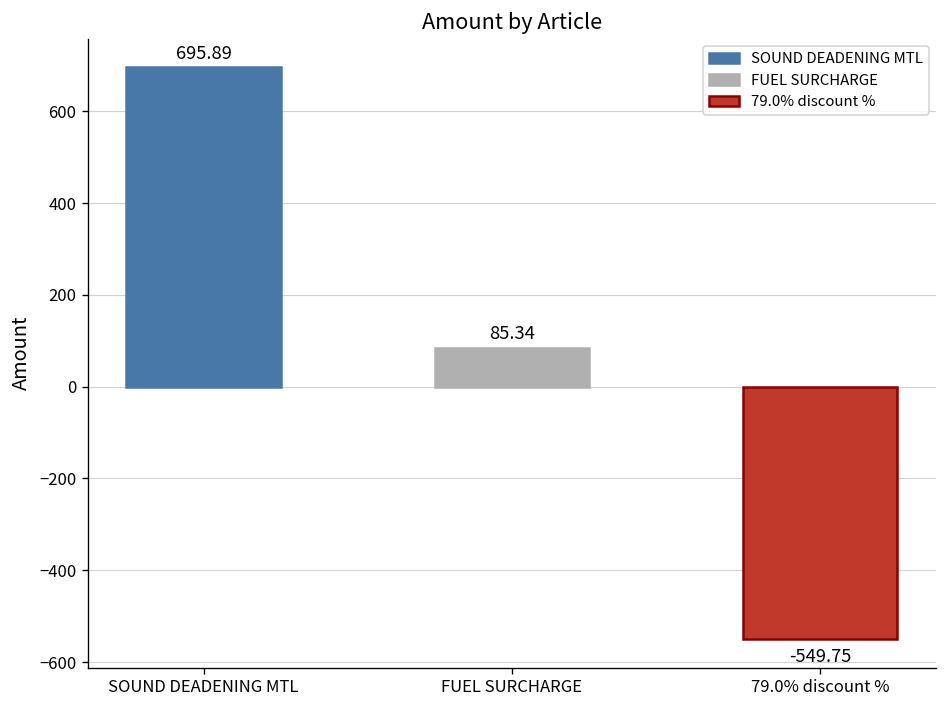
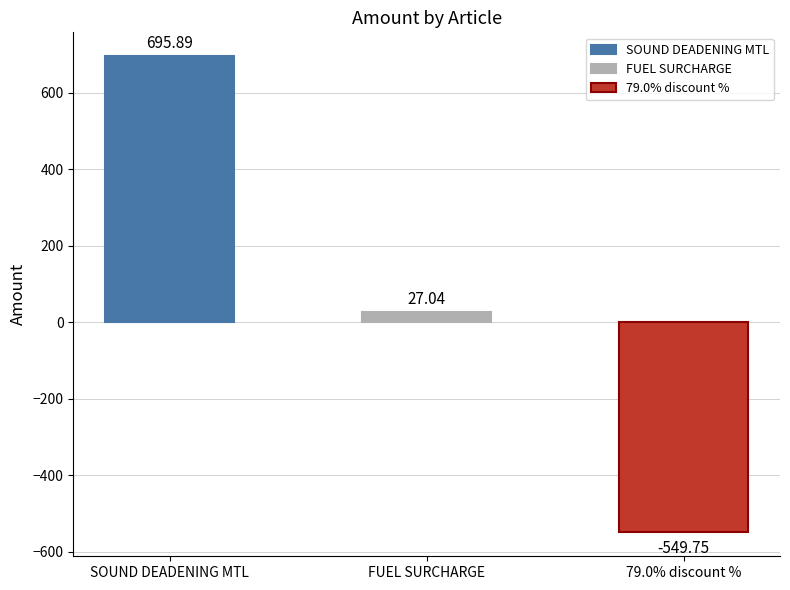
  {
    "SOUND DEADENING MTL": 695.89,
-   "FUEL SURCHARGE": 85.34,
+   "FUEL SURCHARGE": 27.04,
    "79.0% discount %": -549.75
  }
